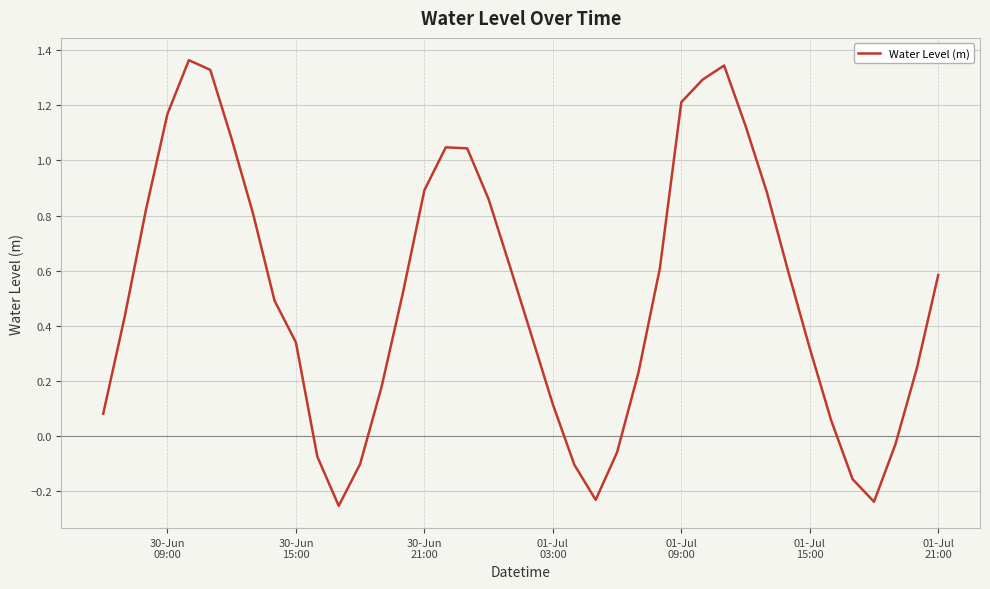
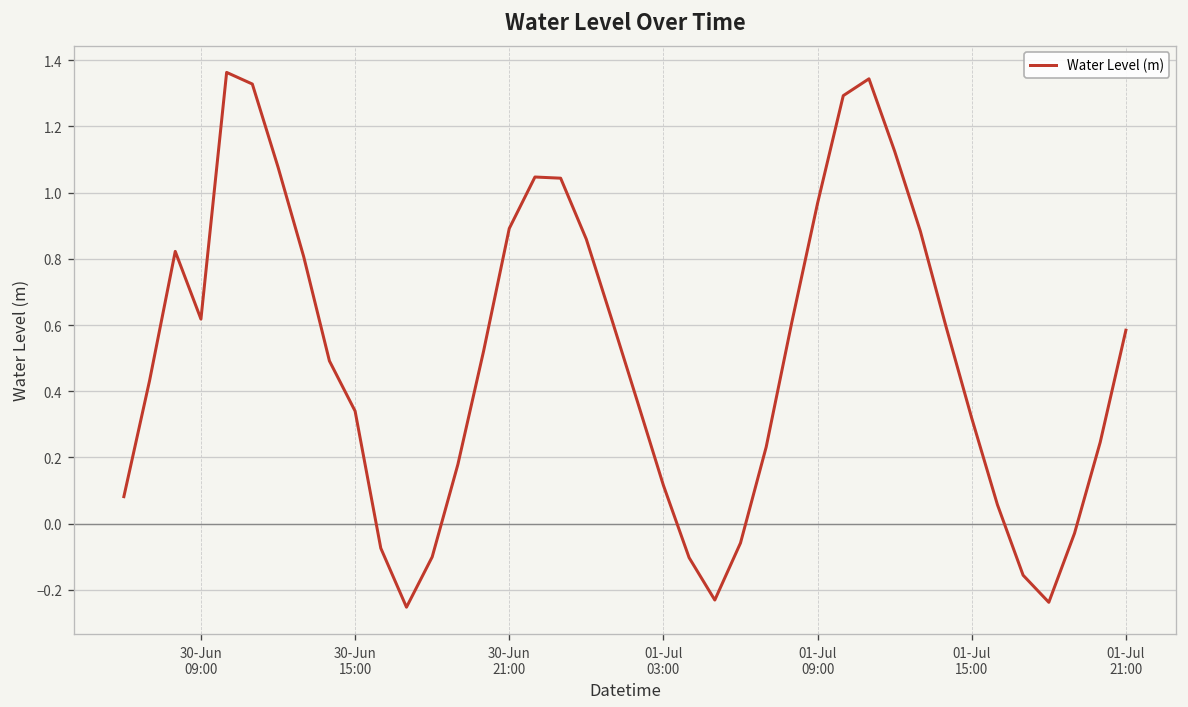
  {
-   "30-Jun 09:00": 1.17,
+   "30-Jun 09:00": 0.62,
    "30-Jun 15:00": 0.34,
    "30-Jun 21:00": 0.89,
    "01-Jul 03:00": 0.12,
-   "01-Jul 09:00": 1.21,
+   "01-Jul 09:00": 0.97,
    "01-Jul 15:00": 0.32,
    "01-Jul 21:00": 0.58
  }
